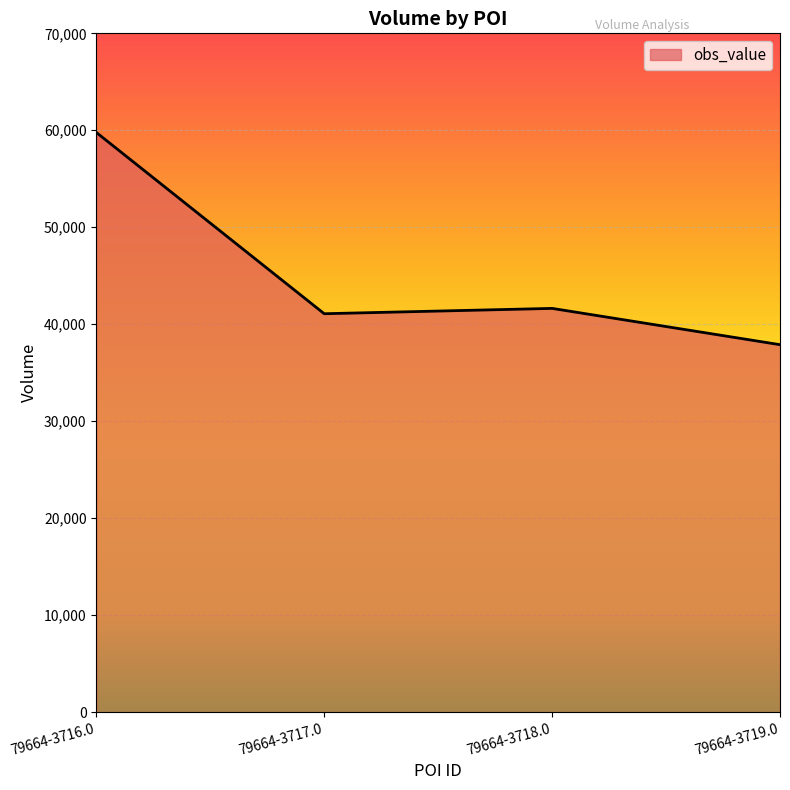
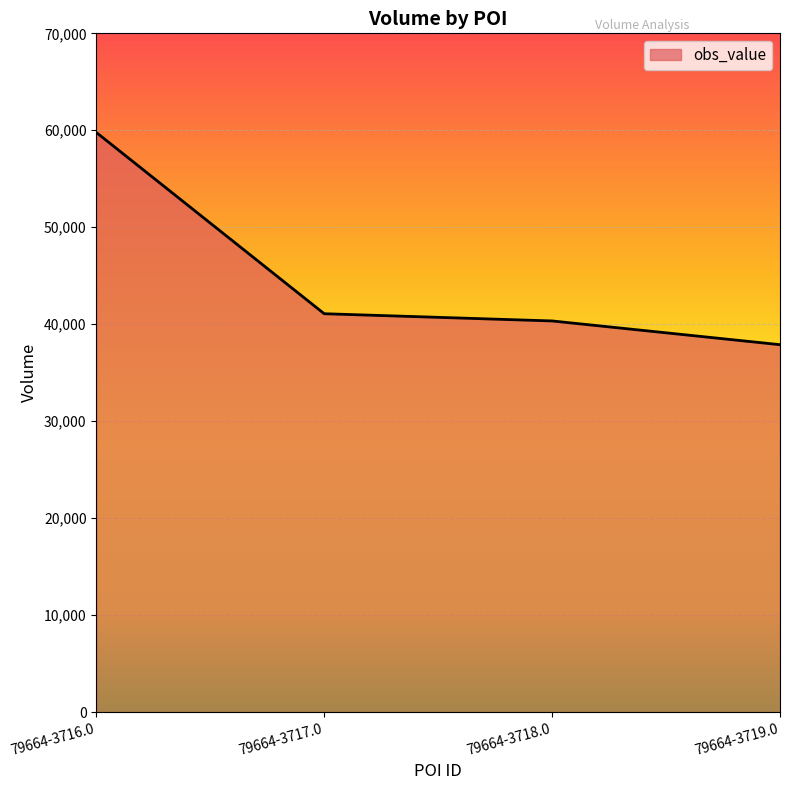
  {
    "79664-3716.0": "60,000",
    "79664-3717.0": "41,000",
-   "79664-3718.0": "42,000",
+   "79664-3718.0": "40,000",
    "79664-3719.0": "38,000"
  }
